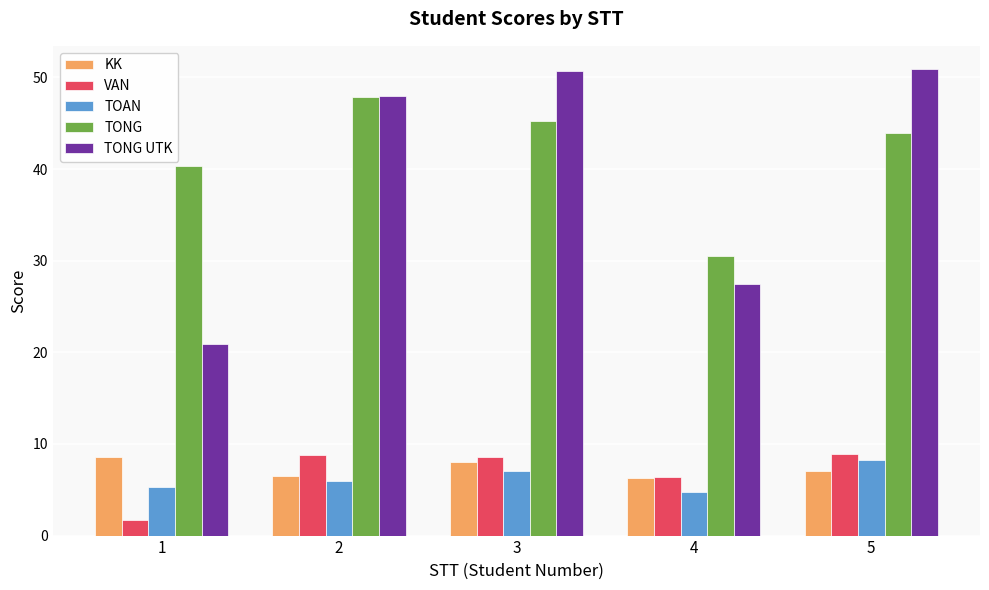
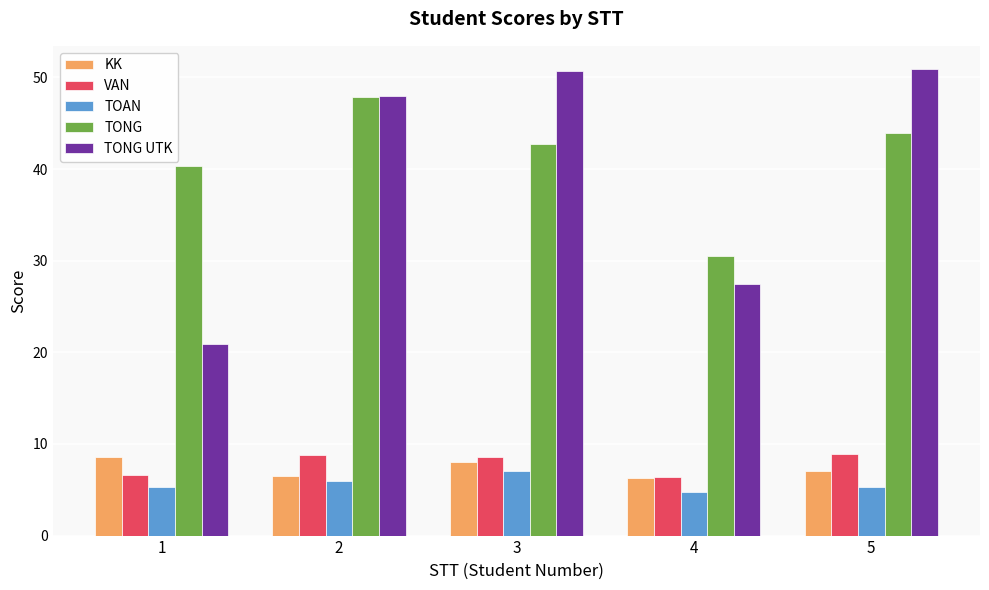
  {
    "KK": {
      "1": 9,
      "2": 7,
      "3": 8,
      "4": 6,
      "5": 7
    },
    "VAN": {
-     "1": 2,
+     "1": 7,
      "2": 9,
      "3": 9,
      "4": 6,
      "5": 9
    },
    "TOAN": {
      "1": 5,
      "2": 6,
      "3": 7,
      "4": 5,
-     "5": 8
+     "5": 5
    },
    "TONG": {
      "1": 40,
      "2": 48,
-     "3": 45,
+     "3": 43,
      "4": 31,
      "5": 44
    },
    "TONG UTK": {
      "1": 21,
      "2": 48,
      "3": 51,
      "4": 28,
      "5": 51
    }
  }
